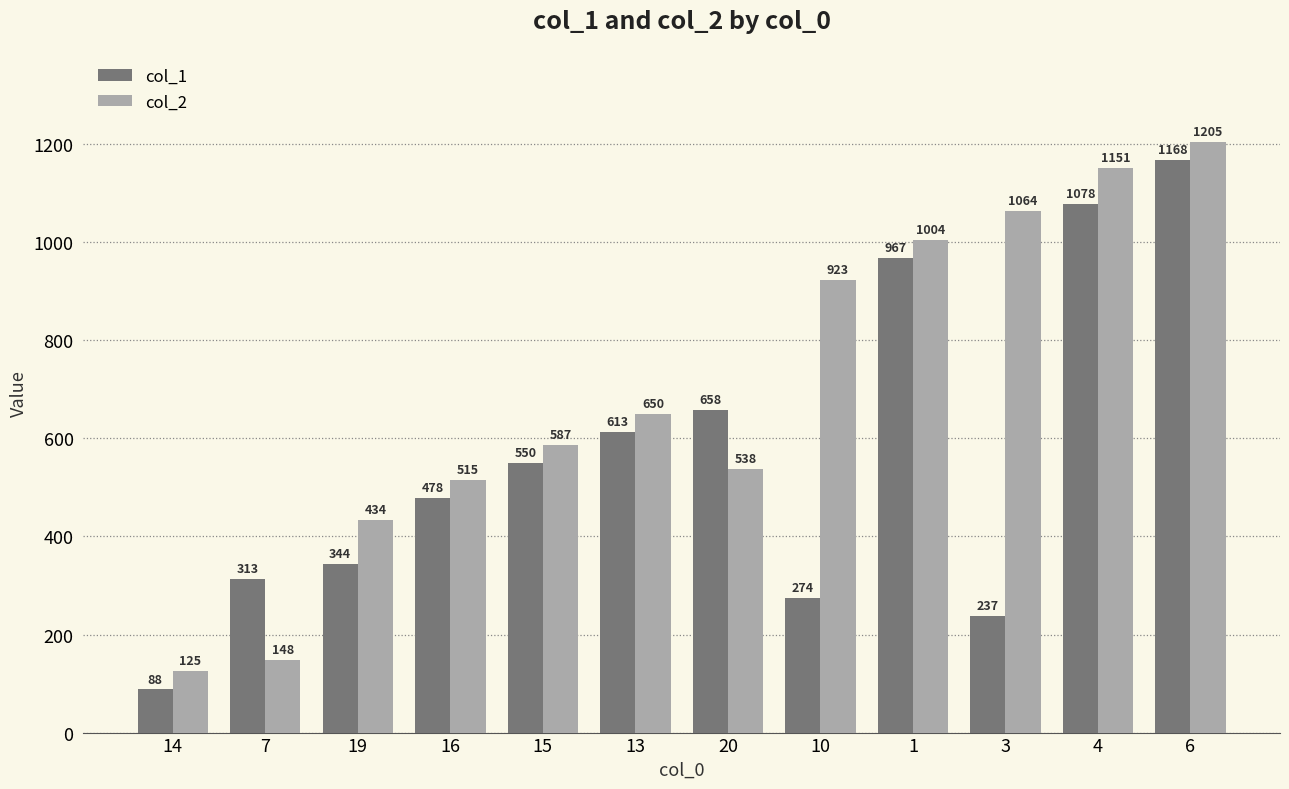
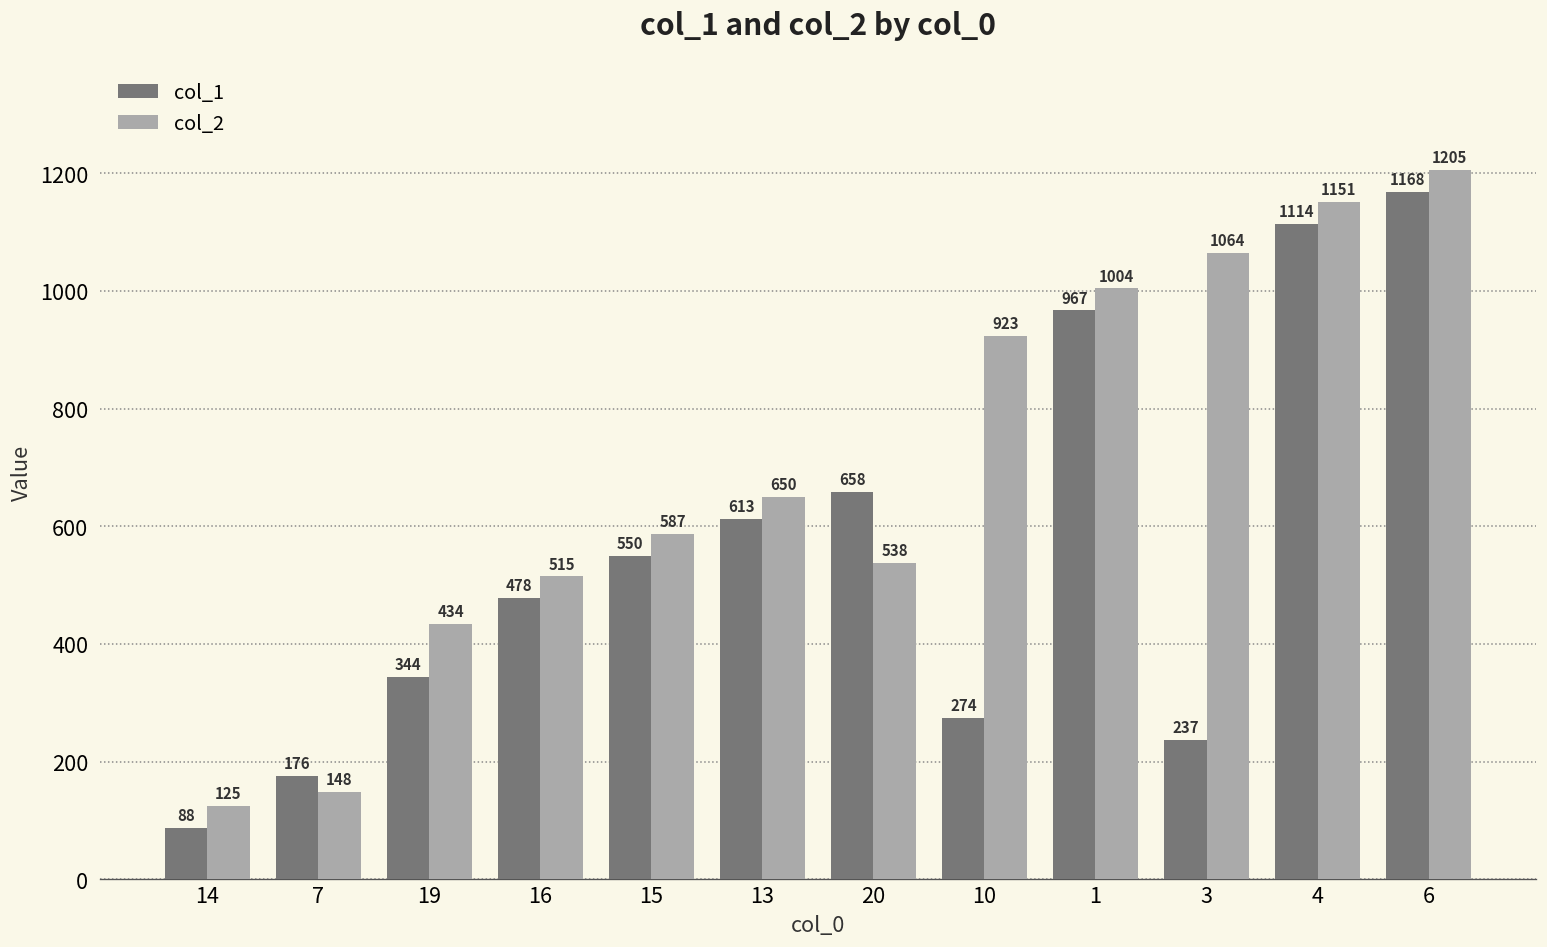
  {
    "col_1": {
      "14": 88,
-     "7": 313,
+     "7": 176,
      "19": 344,
      "16": 478,
      "15": 550,
      "13": 613,
      "20": 658,
      "10": 274,
      "1": 967,
      "3": 237,
-     "4": 1078,
+     "4": 1114,
      "6": 1168
    },
    "col_2": {
      "14": 125,
      "7": 148,
      "19": 434,
      "16": 515,
      "15": 587,
      "13": 650,
      "20": 538,
      "10": 923,
      "1": 1004,
      "3": 1064,
      "4": 1151,
      "6": 1205
    }
  }
